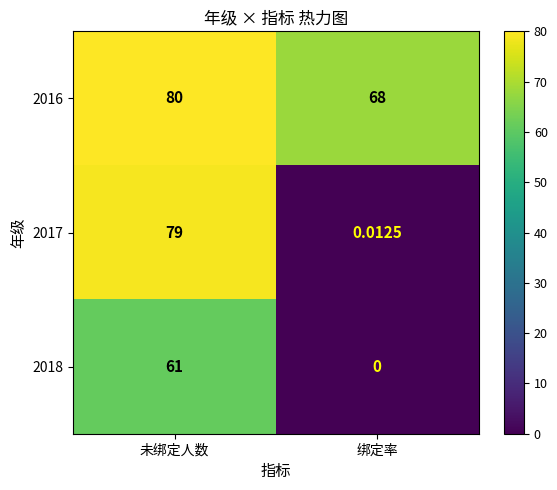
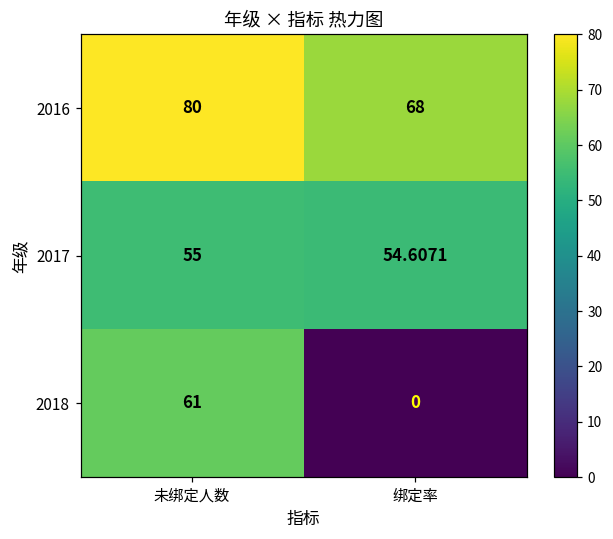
  {
    "2016": {
      "未绑定人数": 80,
      "绑定率": 68
    },
    "2017": {
-     "未绑定人数": 79,
-     "绑定率": 0.0125
+     "未绑定人数": 55,
+     "绑定率": 54.6071
    },
    "2018": {
      "未绑定人数": 61,
      "绑定率": 0
    }
  }
